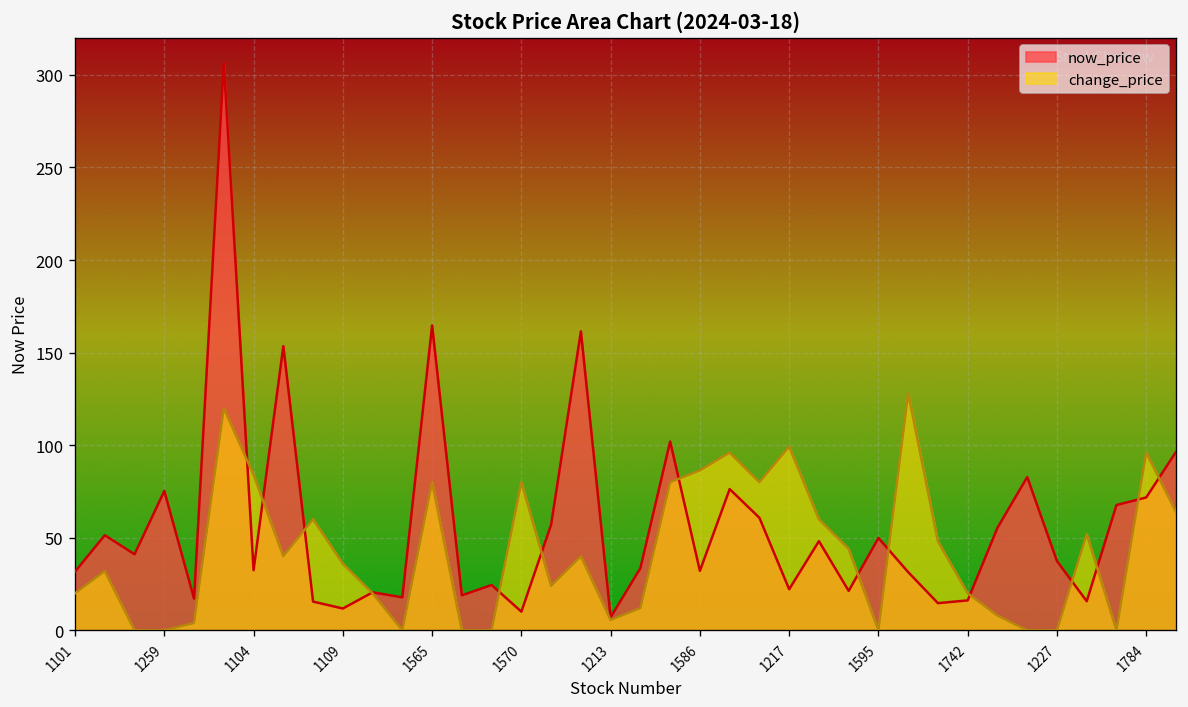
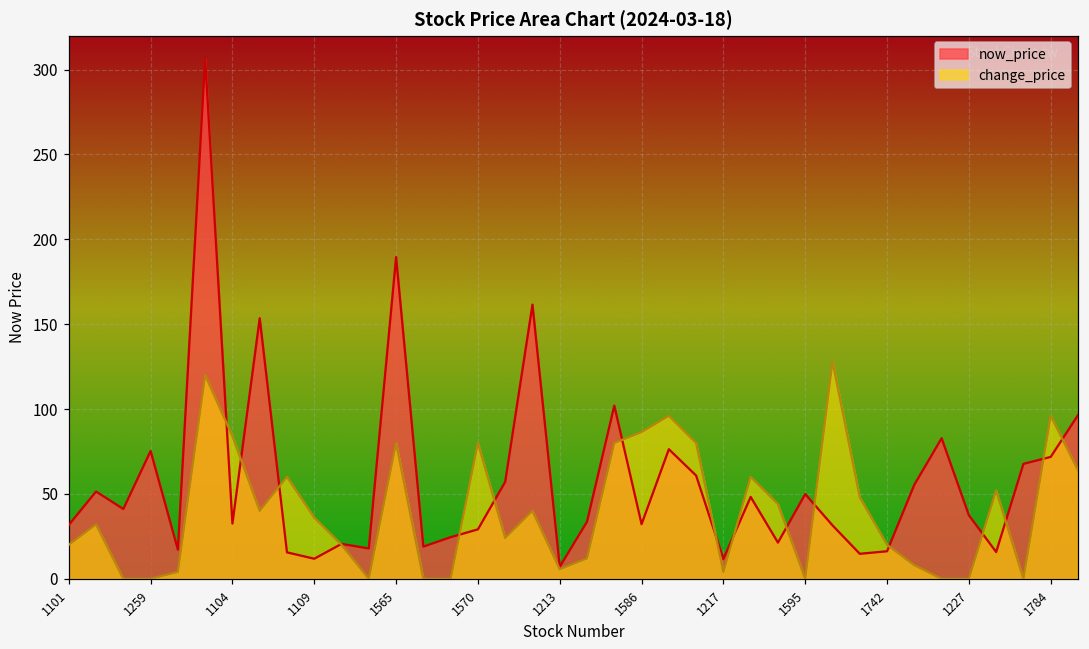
  {
    "now_price": {
      "1101": 32,
      "1259": 75,
      "1104": 33,
      "1109": 12,
-     "1565": 165,
-     "1570": 10,
+     "1565": 190,
+     "1570": 29,
      "1586": 32,
-     "1217": 22,
+     "1217": 12,
      "1595": 50,
      "1742": 16,
      "1227": 37,
      "1784": 72
    },
    "change_price": {
      "1101": 20,
      "1259": 0,
      "1104": 84,
      "1109": 36,
      "1565": 80,
      "1570": 80,
      "1586": 86,
-     "1217": 99,
+     "1217": 4,
      "1595": 0,
      "1742": 20,
      "1227": 0,
      "1784": 96
    }
  }
